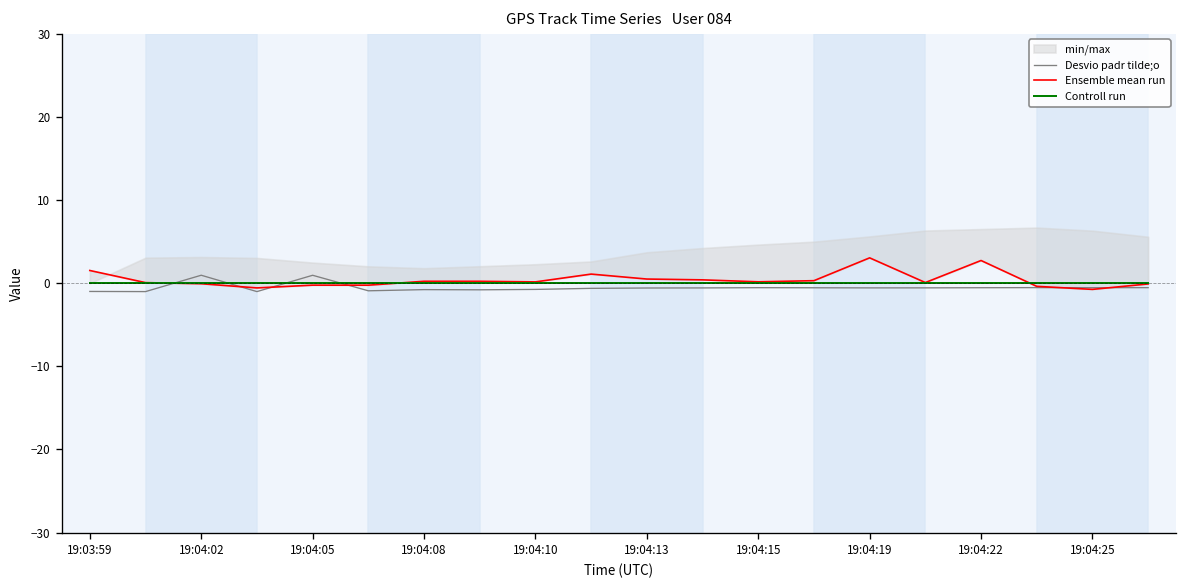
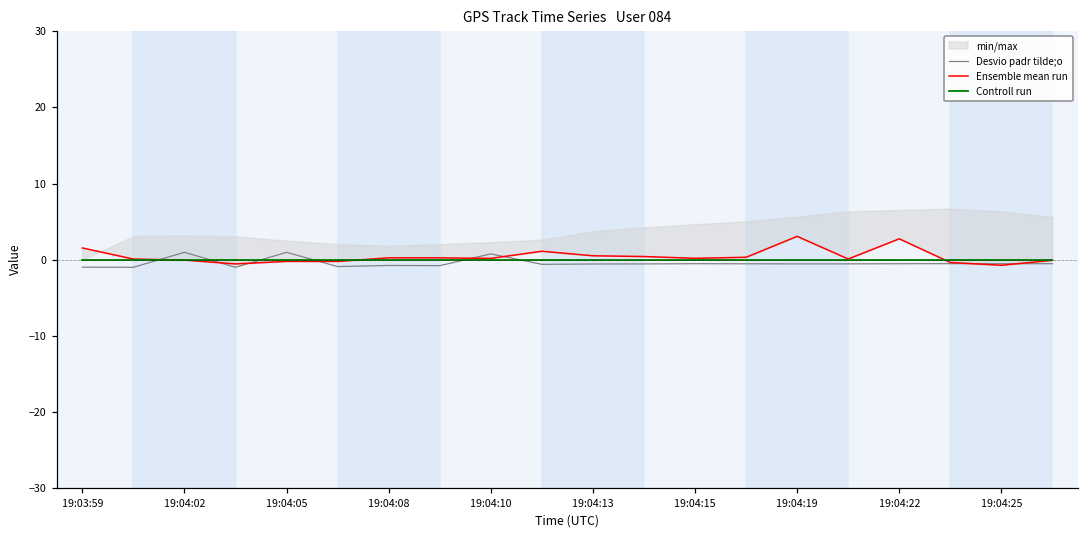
  {
    "Desvio padr tilde;o": {
      "19:03:59": -1,
      "19:04:02": 1,
      "19:04:05": 1,
      "19:04:08": -1,
-     "19:04:10": -1,
+     "19:04:10": 1,
      "19:04:13": -1,
      "19:04:15": -1,
      "19:04:19": -1,
      "19:04:22": -1
    },
    "Ensemble mean run": {
      "19:04:13": 1,
      "19:04:19": 3,
      "19:04:22": 3
    },
    "Controll run": {
      "19:03:59": 0,
      "19:04:13": 0,
      "19:04:19": 0,
      "19:04:22": 0,
      "19:04:25": 0
    }
  }
